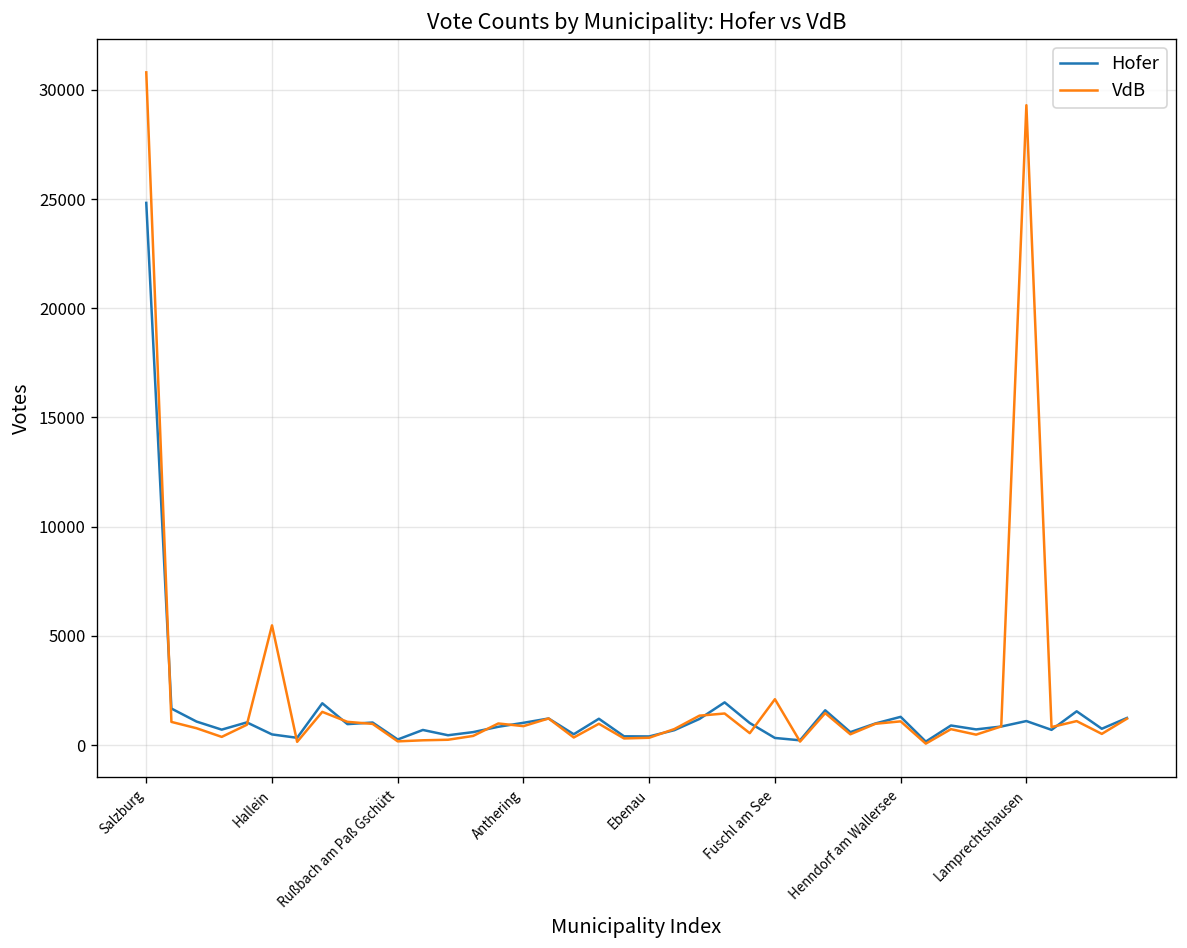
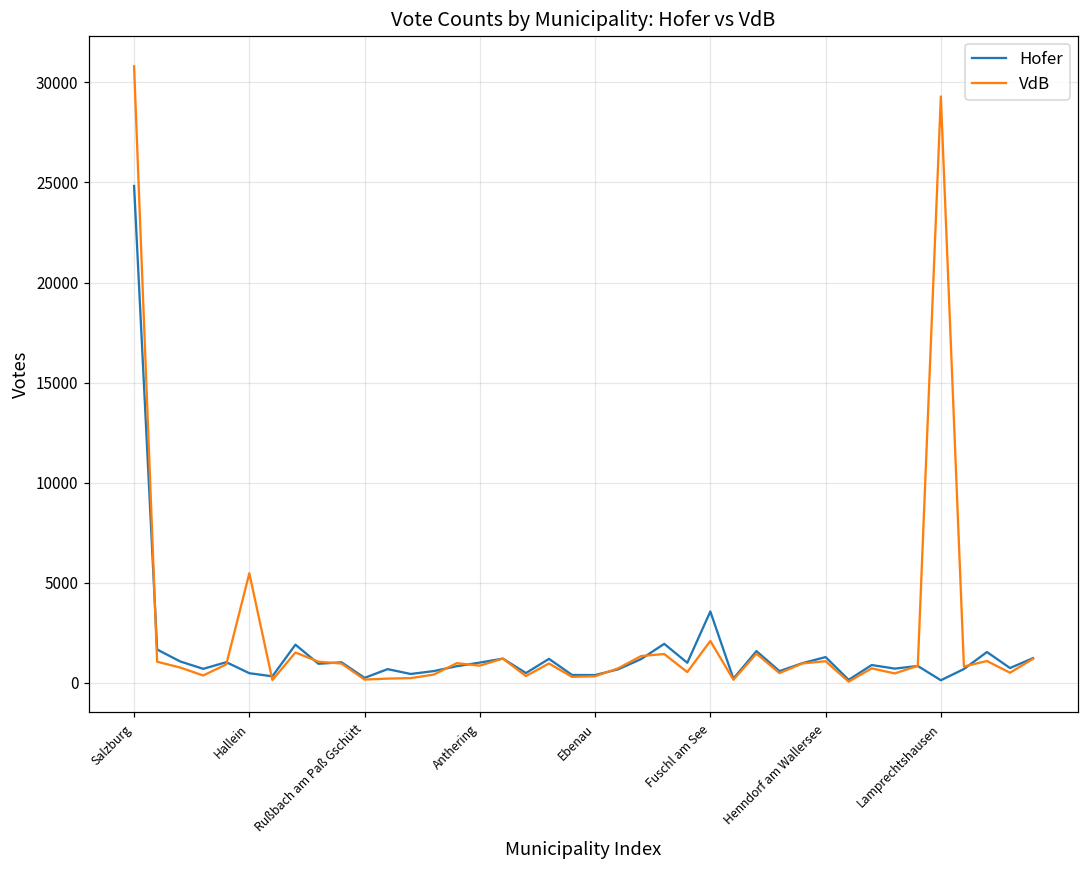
  {
    "Hofer": {
      "Salzburg": 24800,
      "Hallein": 500,
      "Anthering": 1000,
-     "Fuschl am See": 300,
+     "Fuschl am See": 3600,
      "Henndorf am Wallersee": 1300,
-     "Lamprechtshausen": 1100
+     "Lamprechtshausen": 100
    },
    "VdB": {
      "Salzburg": 30800,
      "Hallein": 5500,
      "Anthering": 900,
      "Fuschl am See": 2100,
      "Henndorf am Wallersee": 1100,
      "Lamprechtshausen": 29300
    }
  }
